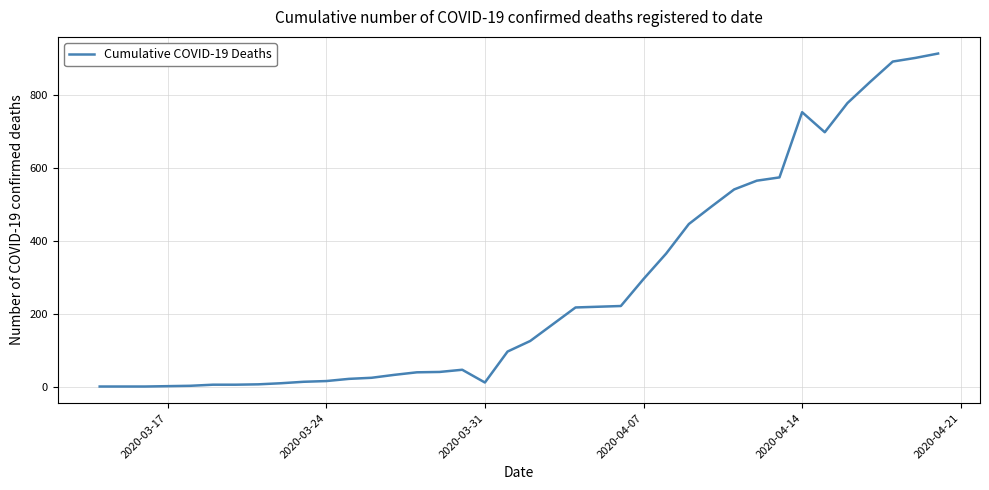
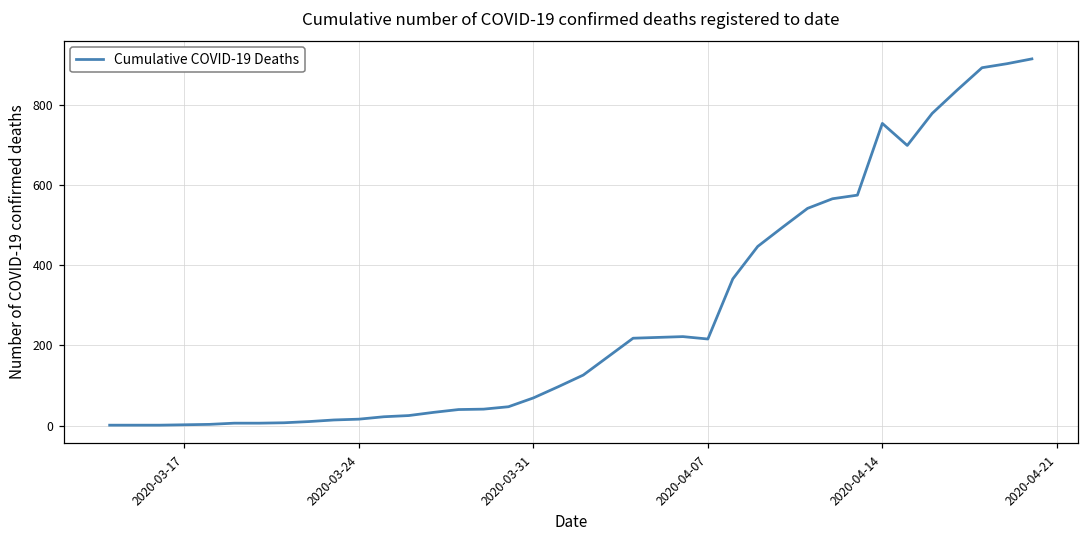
  {
    "2020-03-17": 0,
    "2020-03-24": 20,
-   "2020-03-31": 10,
-   "2020-04-07": 300,
+   "2020-03-31": 70,
+   "2020-04-07": 220,
    "2020-04-14": 750
  }
